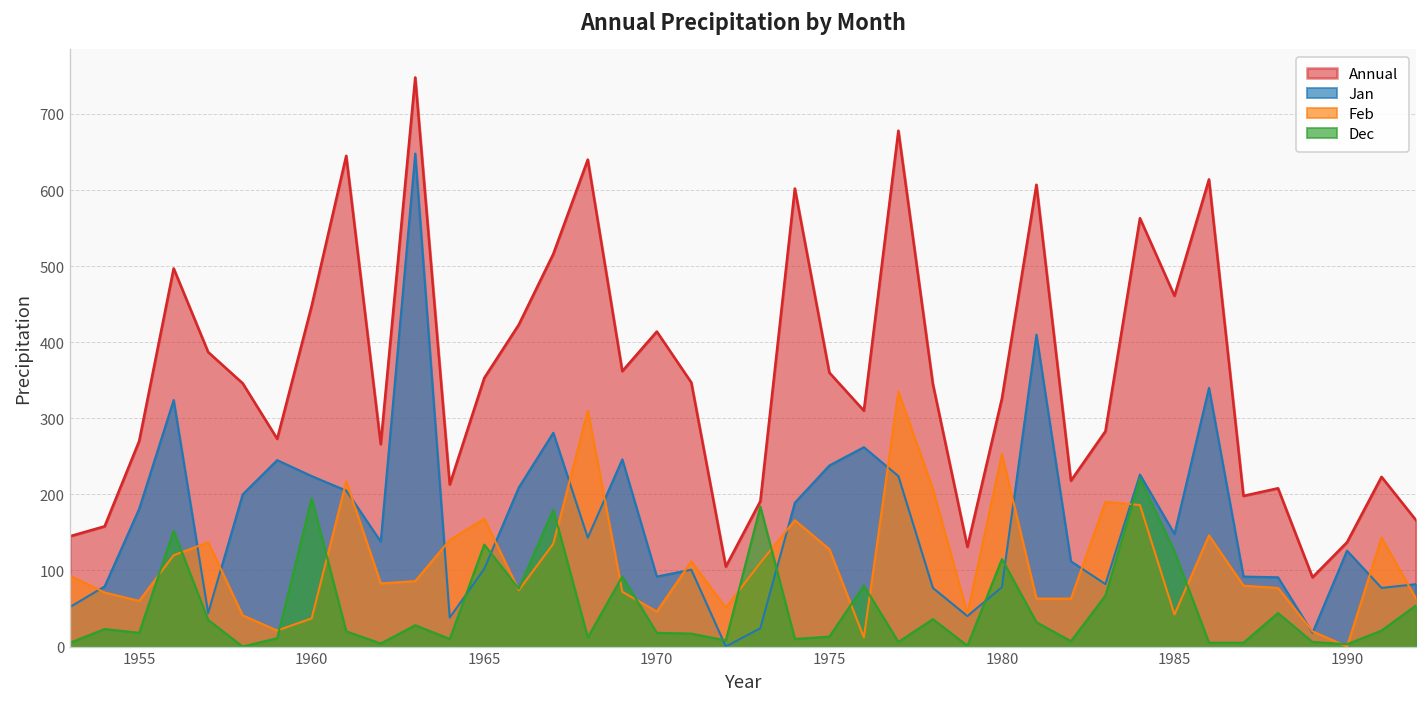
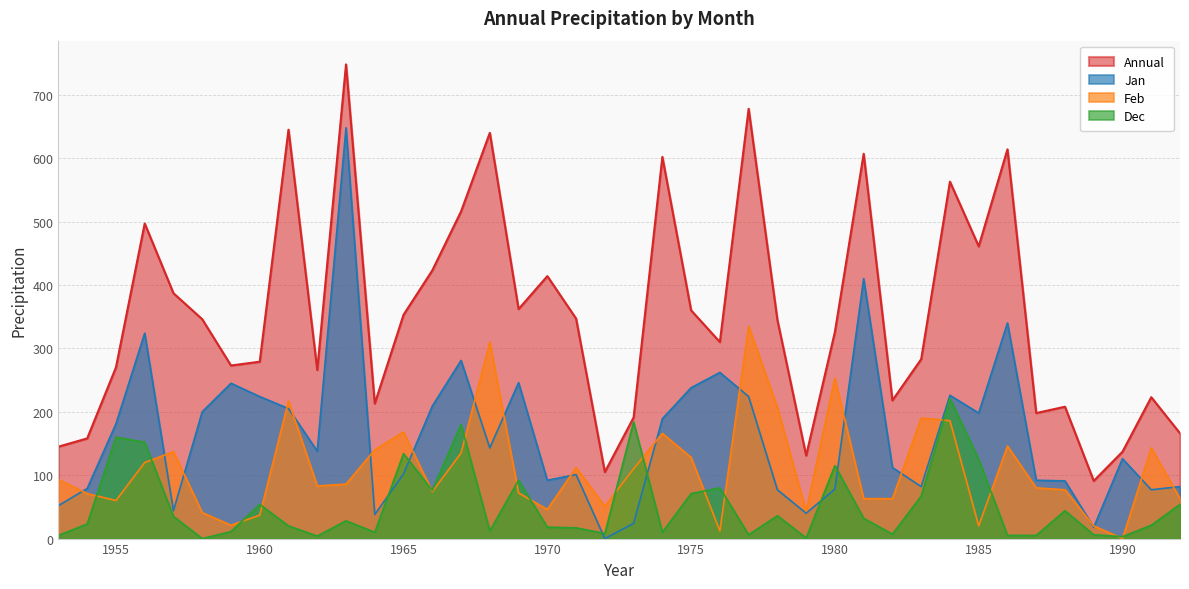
  {
    "Annual": {
      "1955": 270,
-     "1960": 450,
+     "1960": 280,
      "1965": 350,
      "1970": 410,
      "1975": 360,
      "1980": 330,
      "1985": 460,
      "1990": 140
    },
    "Jan": {
      "1955": 180,
      "1960": 220,
      "1965": 100,
      "1970": 90,
      "1975": 240,
      "1980": 80,
-     "1985": 150,
+     "1985": 200,
      "1990": 130
    },
    "Feb": {
      "1955": 60,
      "1960": 40,
      "1965": 170,
      "1970": 50,
      "1975": 130,
      "1980": 250,
-     "1985": 40
+     "1985": 20
    },
    "Dec": {
-     "1955": 20,
-     "1960": 200,
+     "1955": 160,
+     "1960": 50,
      "1965": 130,
      "1970": 20,
-     "1975": 10,
+     "1975": 70,
      "1980": 120,
      "1985": 130
    }
  }
